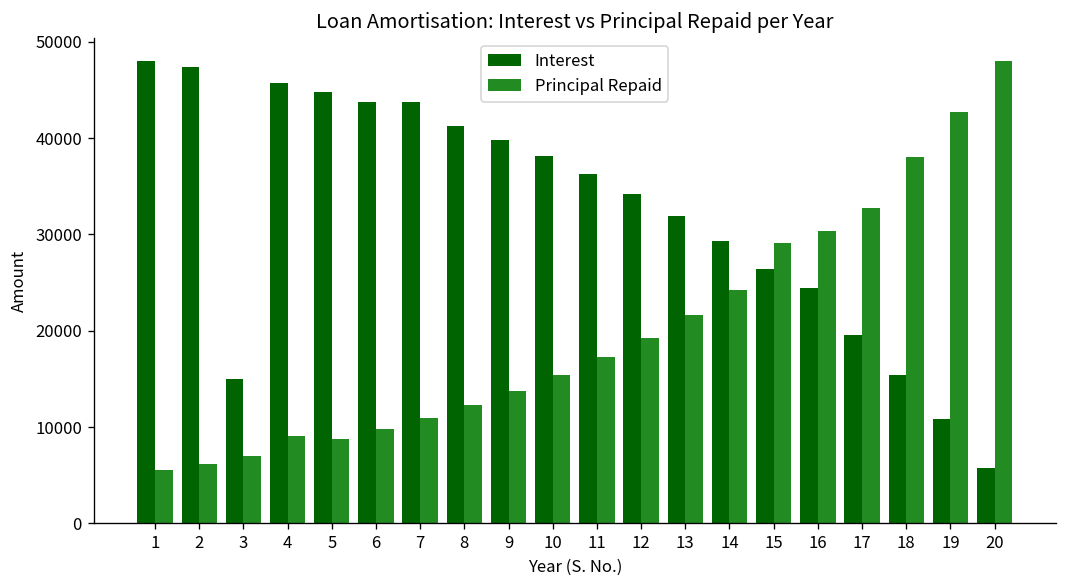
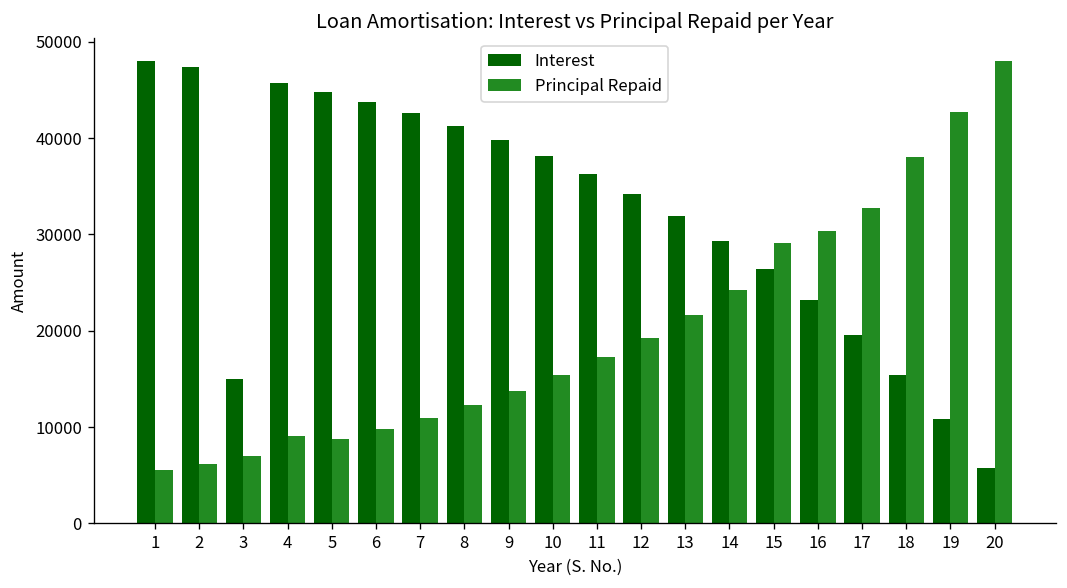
  {
    "Interest": {
      "1": 48000,
      "2": 47000,
      "3": 15000,
      "4": 46000,
      "5": 45000,
      "6": 44000,
-     "7": 44000,
+     "7": 43000,
      "8": 41000,
      "9": 40000,
      "10": 38000,
      "11": 36000,
      "12": 34000,
      "13": 32000,
      "14": 29000,
      "15": 26000,
-     "16": 24000,
+     "16": 23000,
      "17": 20000,
      "18": 15000,
      "19": 11000,
      "20": 6000
    },
    "Principal Repaid": {
      "1": 6000,
      "2": 6000,
      "3": 7000,
      "4": 9000,
      "5": 9000,
      "6": 10000,
      "7": 11000,
      "8": 12000,
      "9": 14000,
      "10": 15000,
      "11": 17000,
      "12": 19000,
      "13": 22000,
      "14": 24000,
      "15": 29000,
      "16": 30000,
      "17": 33000,
      "18": 38000,
      "19": 43000,
      "20": 48000
    }
  }
